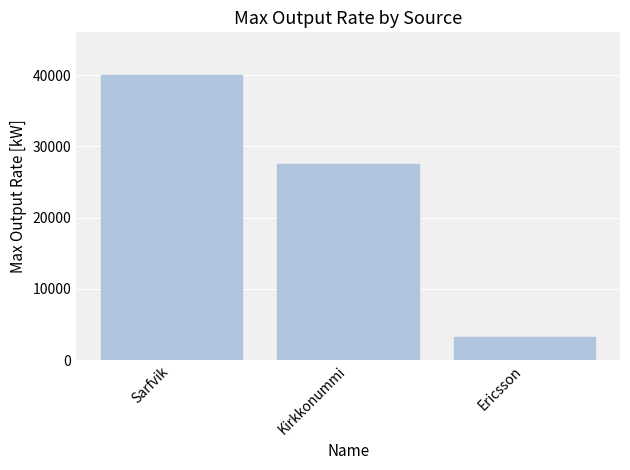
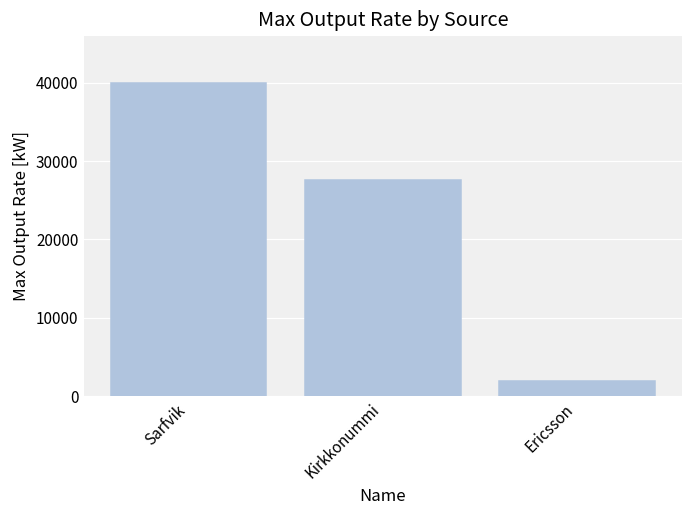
  {
    "Sarfvik": 40000,
    "Kirkkonummi": 28000,
-   "Ericsson": 3000
+   "Ericsson": 2000
  }
